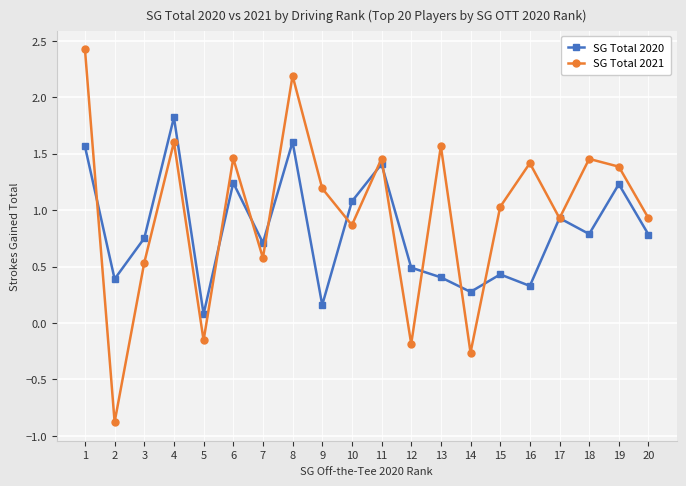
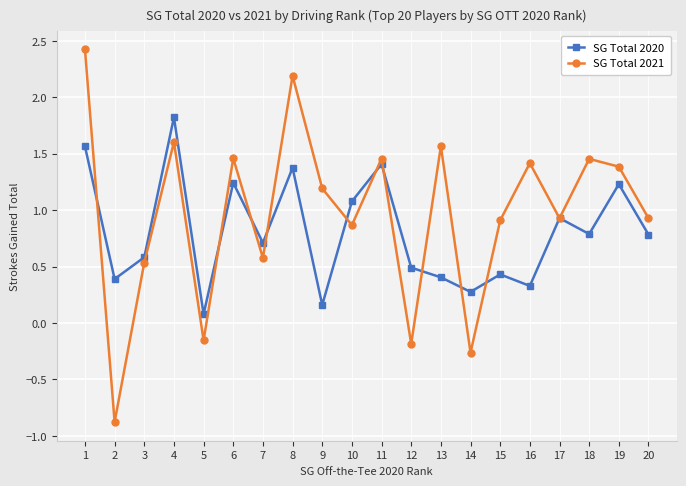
  {
    "SG Total 2020": {
      "1": 1.57,
      "2": 0.39,
-     "3": 0.75,
+     "3": 0.58,
      "4": 1.82,
      "5": 0.08,
      "6": 1.24,
      "7": 0.71,
-     "8": 1.61,
+     "8": 1.38,
      "9": 0.16,
      "10": 1.08,
      "11": 1.41,
      "12": 0.49,
      "13": 0.41,
      "14": 0.28,
      "15": 0.43,
      "16": 0.33,
      "18": 0.79,
      "19": 1.23,
      "20": 0.78
    },
    "SG Total 2021": {
      "1": 2.43,
      "2": -0.88,
      "3": 0.54,
      "4": 1.60,
      "5": -0.15,
      "6": 1.46,
      "7": 0.58,
      "8": 2.19,
      "9": 1.19,
      "10": 0.87,
      "11": 1.46,
      "12": -0.19,
      "13": 1.57,
      "14": -0.26,
-     "15": 1.03,
+     "15": 0.91,
      "16": 1.42,
      "18": 1.46,
      "19": 1.39,
      "20": 0.93
    }
  }
